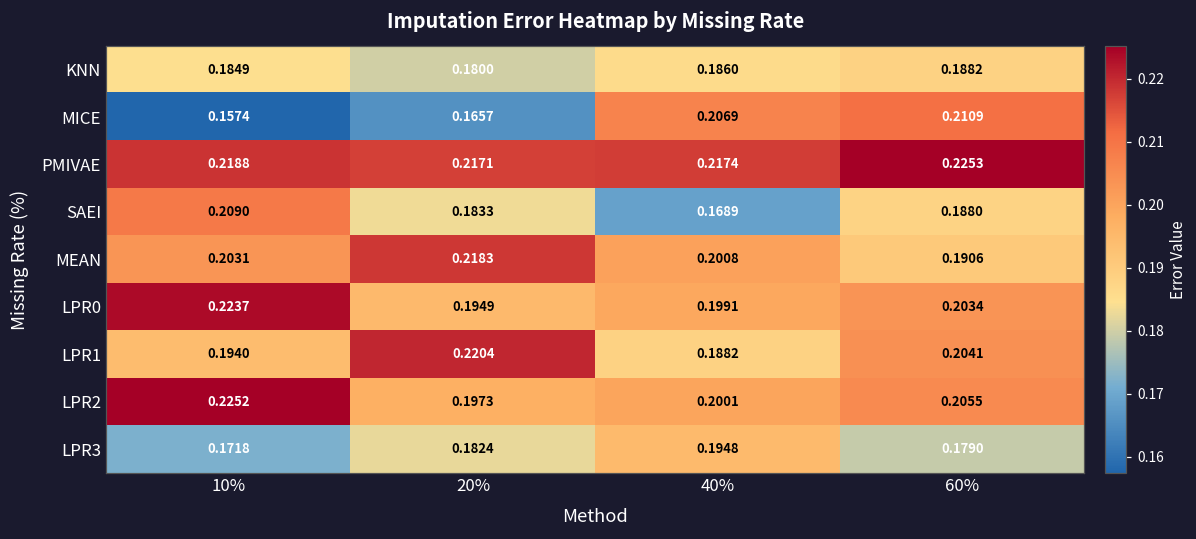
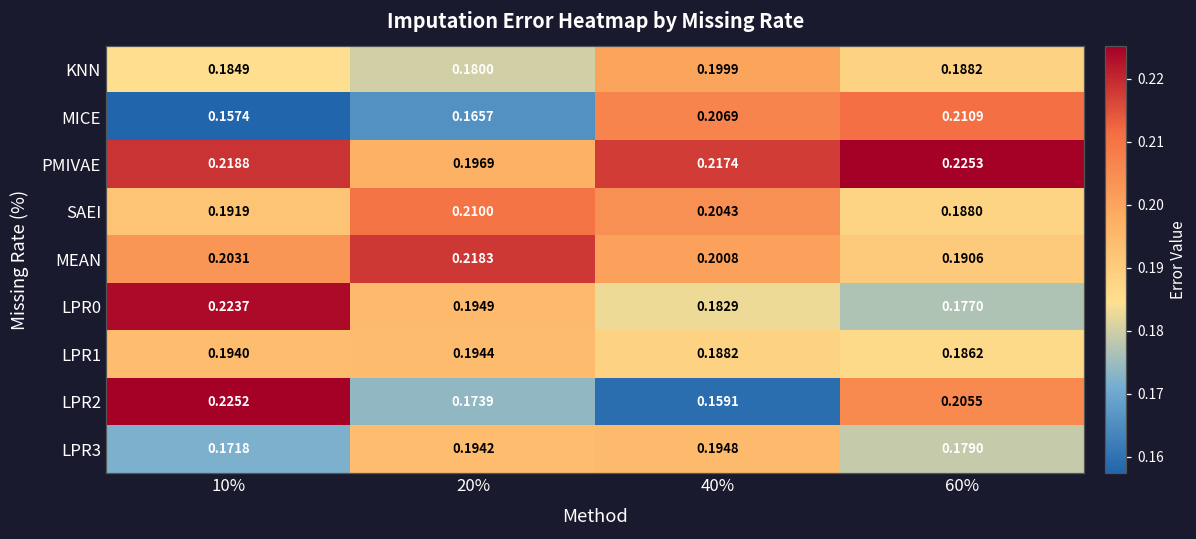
  {
    "KNN": {
      "10%": 0.1849,
      "20%": 0.1800,
-     "40%": 0.1860,
+     "40%": 0.1999,
      "60%": 0.1882
    },
    "MICE": {
      "10%": 0.1574,
      "20%": 0.1657,
      "40%": 0.2069,
      "60%": 0.2109
    },
    "PMIVAE": {
      "10%": 0.2188,
-     "20%": 0.2171,
+     "20%": 0.1969,
      "40%": 0.2174,
      "60%": 0.2253
    },
    "SAEI": {
-     "10%": 0.2090,
-     "20%": 0.1833,
-     "40%": 0.1689,
+     "10%": 0.1919,
+     "20%": 0.2100,
+     "40%": 0.2043,
      "60%": 0.1880
    },
    "MEAN": {
      "10%": 0.2031,
      "20%": 0.2183,
      "40%": 0.2008,
      "60%": 0.1906
    },
    "LPR0": {
      "10%": 0.2237,
      "20%": 0.1949,
-     "40%": 0.1991,
-     "60%": 0.2034
+     "40%": 0.1829,
+     "60%": 0.1770
    },
    "LPR1": {
      "10%": 0.1940,
-     "20%": 0.2204,
+     "20%": 0.1944,
      "40%": 0.1882,
-     "60%": 0.2041
+     "60%": 0.1862
    },
    "LPR2": {
      "10%": 0.2252,
-     "20%": 0.1973,
-     "40%": 0.2001,
+     "20%": 0.1739,
+     "40%": 0.1591,
      "60%": 0.2055
    },
    "LPR3": {
      "10%": 0.1718,
-     "20%": 0.1824,
+     "20%": 0.1942,
      "40%": 0.1948,
      "60%": 0.1790
    }
  }
